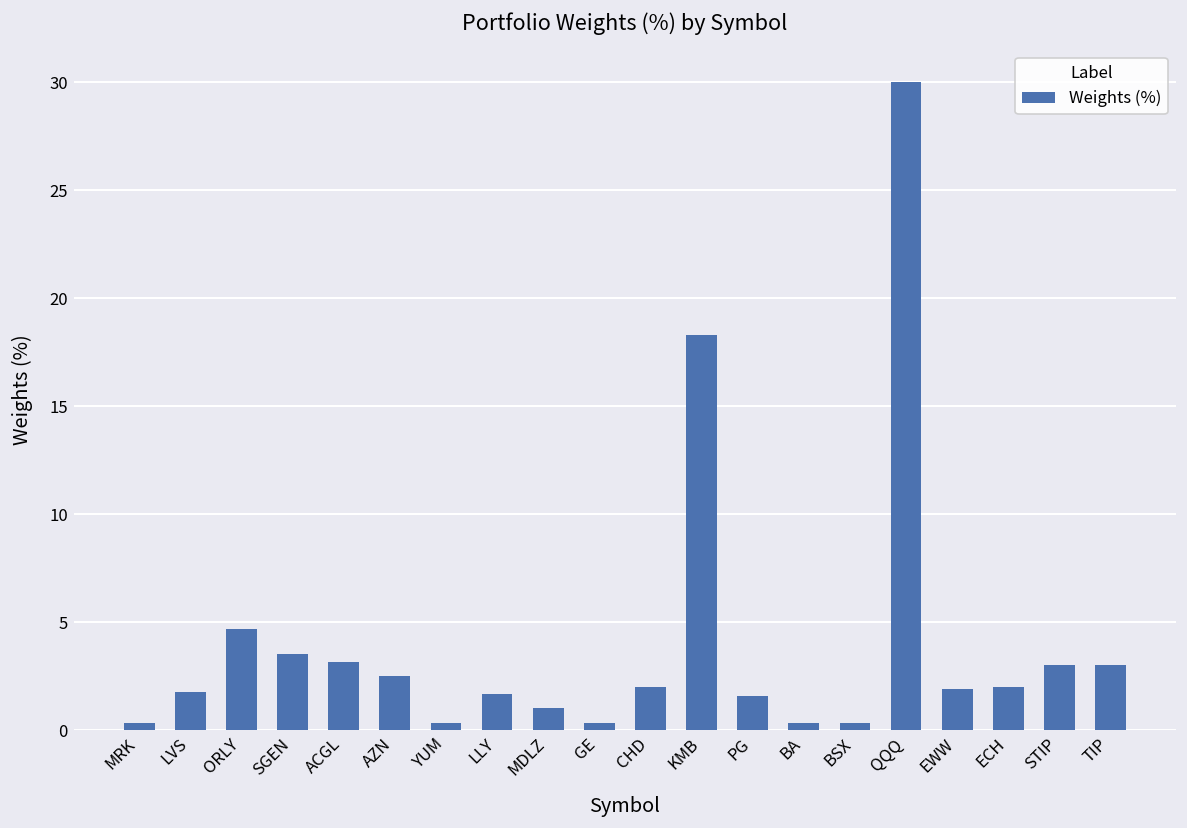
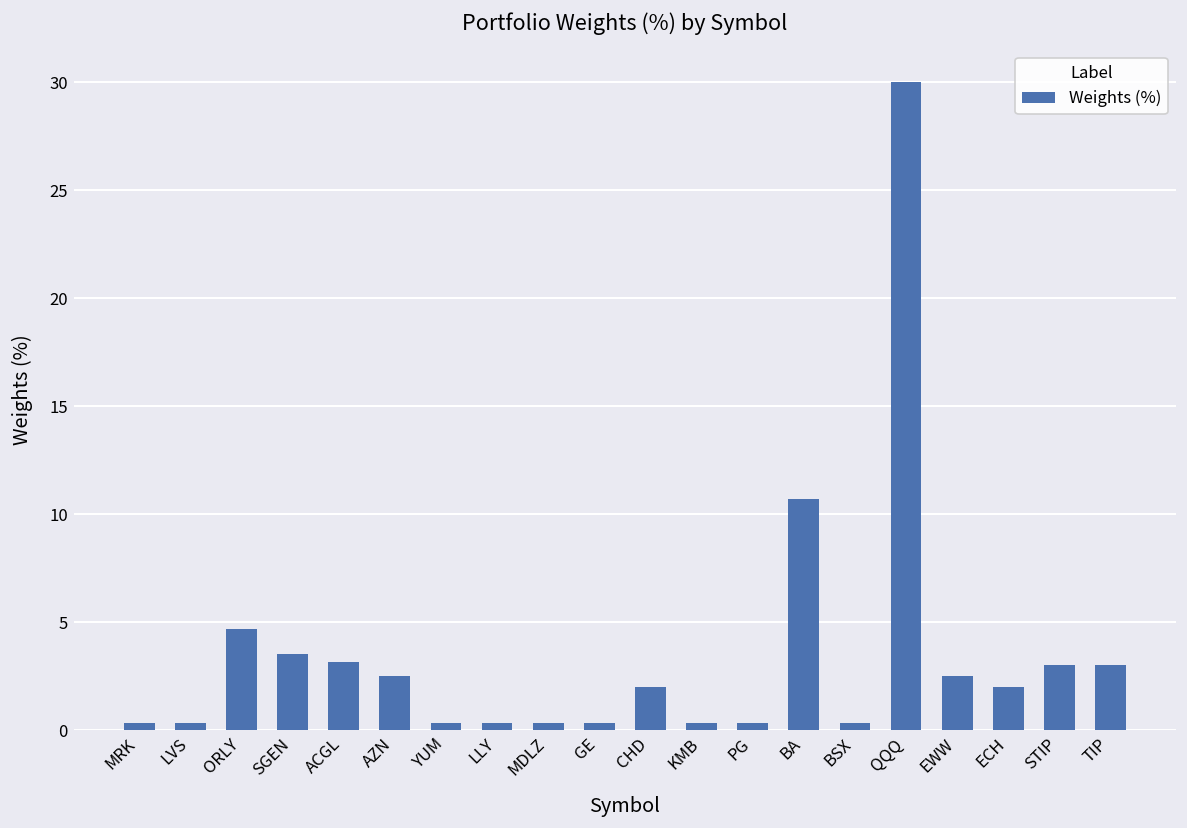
  {
    "MRK": 0.3,
-   "LVS": 1.8,
+   "LVS": 0.3,
    "ORLY": 4.7,
    "SGEN": 3.5,
    "ACGL": 3.2,
    "AZN": 2.5,
    "YUM": 0.3,
-   "LLY": 1.7,
-   "MDLZ": 1.0,
+   "LLY": 0.3,
+   "MDLZ": 0.3,
    "GE": 0.3,
    "CHD": 2.0,
-   "KMB": 18.3,
-   "PG": 1.6,
-   "BA": 0.3,
+   "KMB": 0.3,
+   "PG": 0.3,
+   "BA": 10.7,
    "BSX": 0.3,
    "QQQ": 30.0,
-   "EWW": 1.9,
+   "EWW": 2.5,
    "ECH": 2.0,
    "STIP": 3.0,
    "TIP": 3.0
  }
